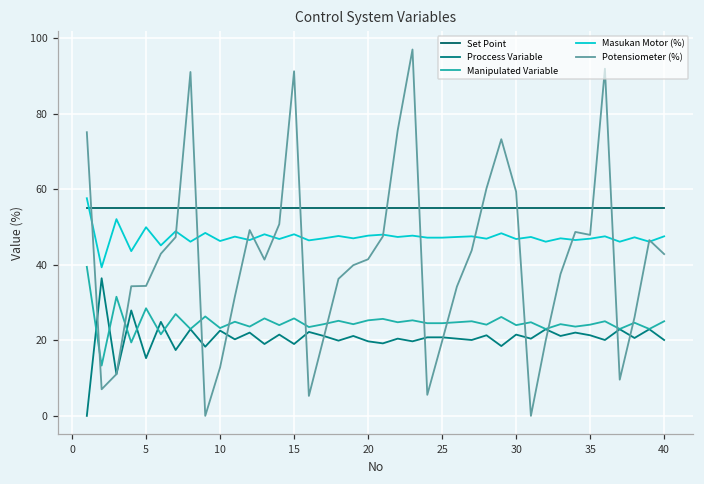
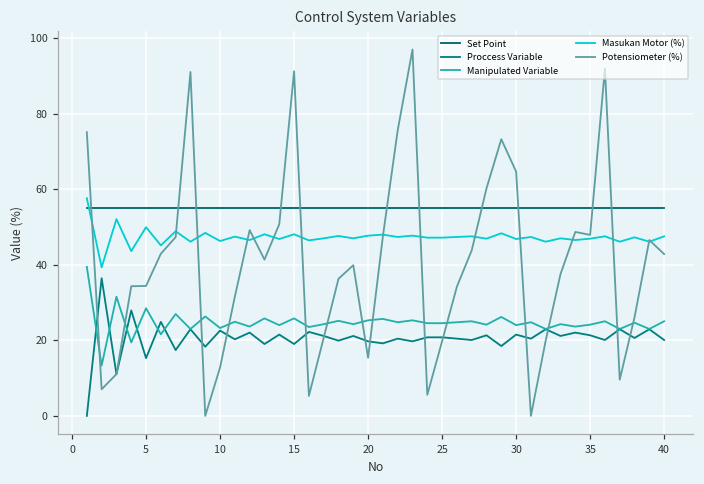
  {
    "Potensiometer (%)": {
      "5": 34,
      "10": 13,
      "15": 91,
-     "20": 41,
+     "20": 15,
      "25": 20,
-     "30": 59,
+     "30": 65,
      "35": 48,
      "40": 43
    }
  }
